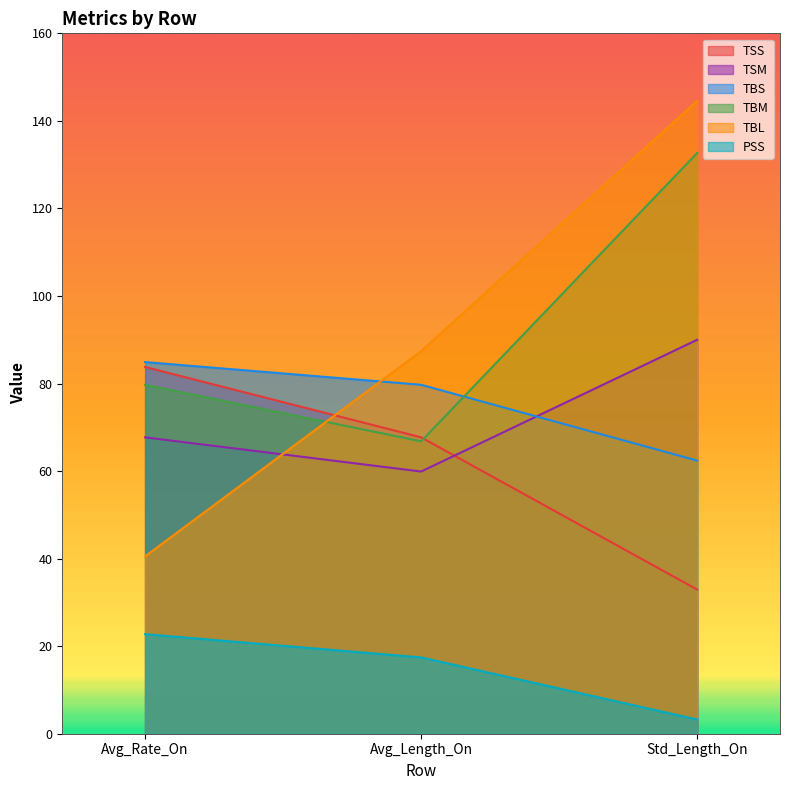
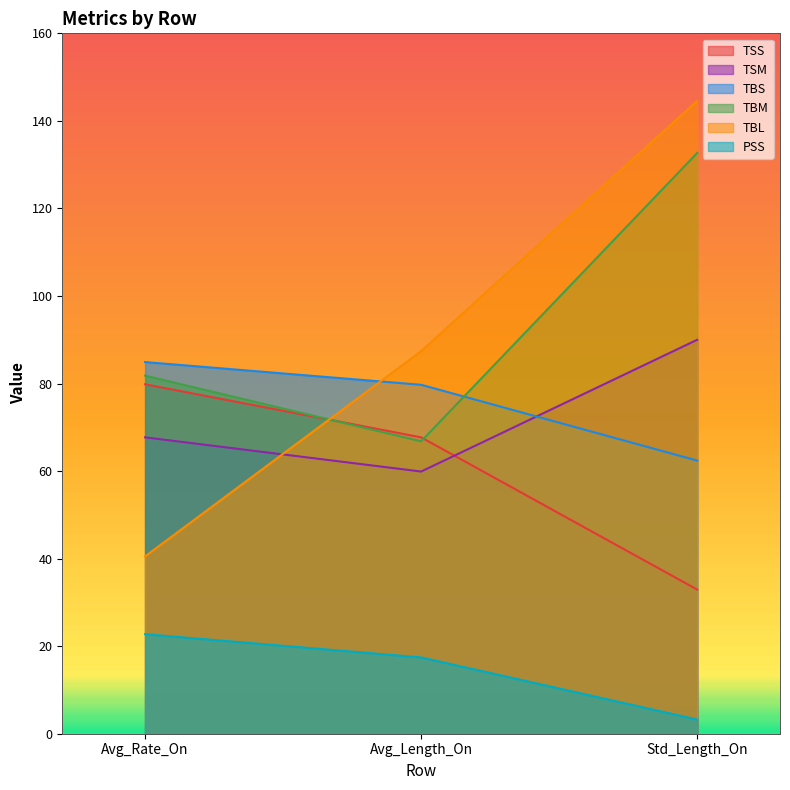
  {
    "TSS": {
-     "Avg_Rate_On": 84,
+     "Avg_Rate_On": 80,
      "Avg_Length_On": 68,
      "Std_Length_On": 33
    },
    "TSM": {
      "Avg_Rate_On": 68,
      "Avg_Length_On": 60,
      "Std_Length_On": 90
    },
    "TBM": {
-     "Avg_Rate_On": 80,
+     "Avg_Rate_On": 82,
      "Avg_Length_On": 67,
      "Std_Length_On": 133
    },
    "TBL": {
      "Avg_Rate_On": 41,
      "Avg_Length_On": 87,
      "Std_Length_On": 145
    }
  }
